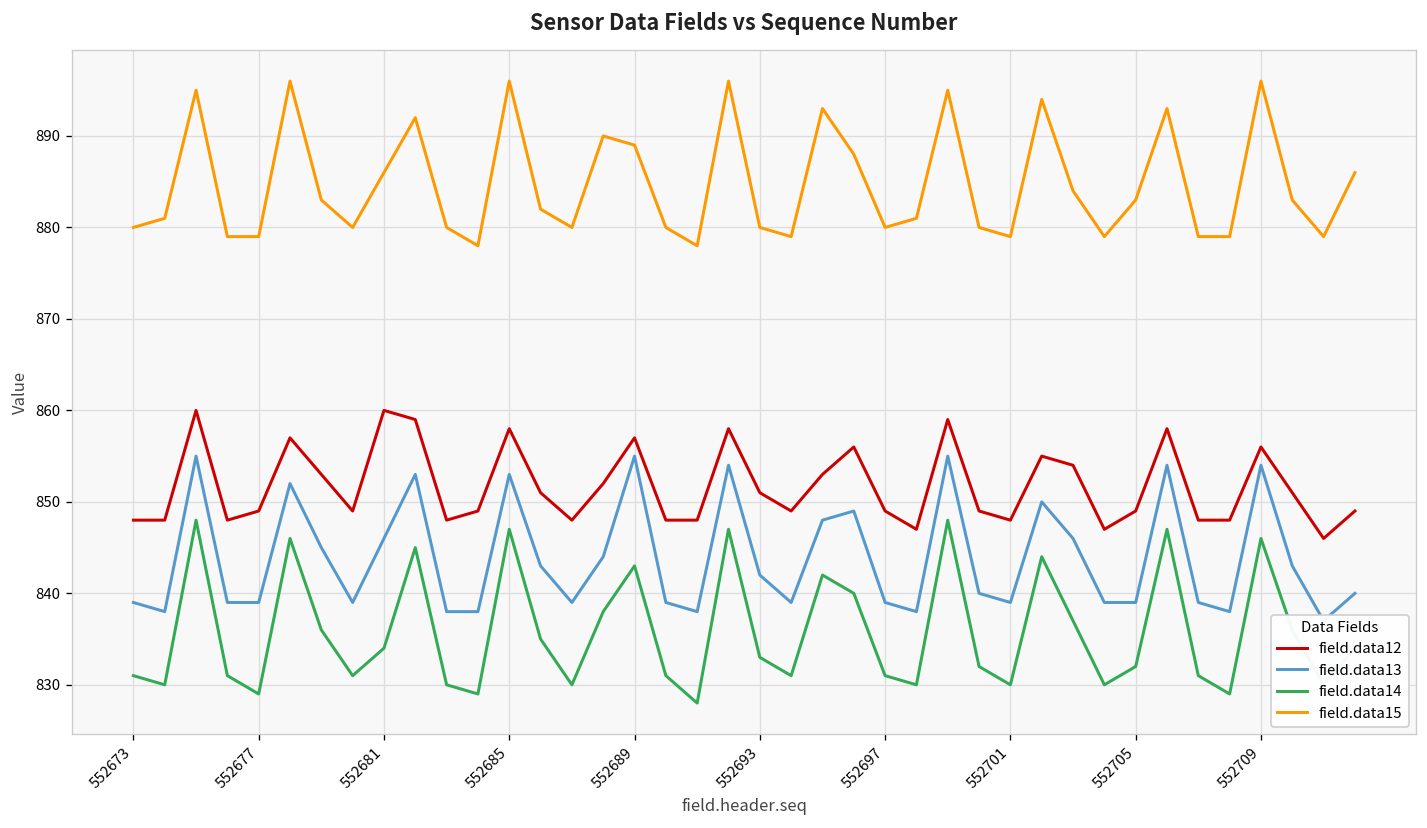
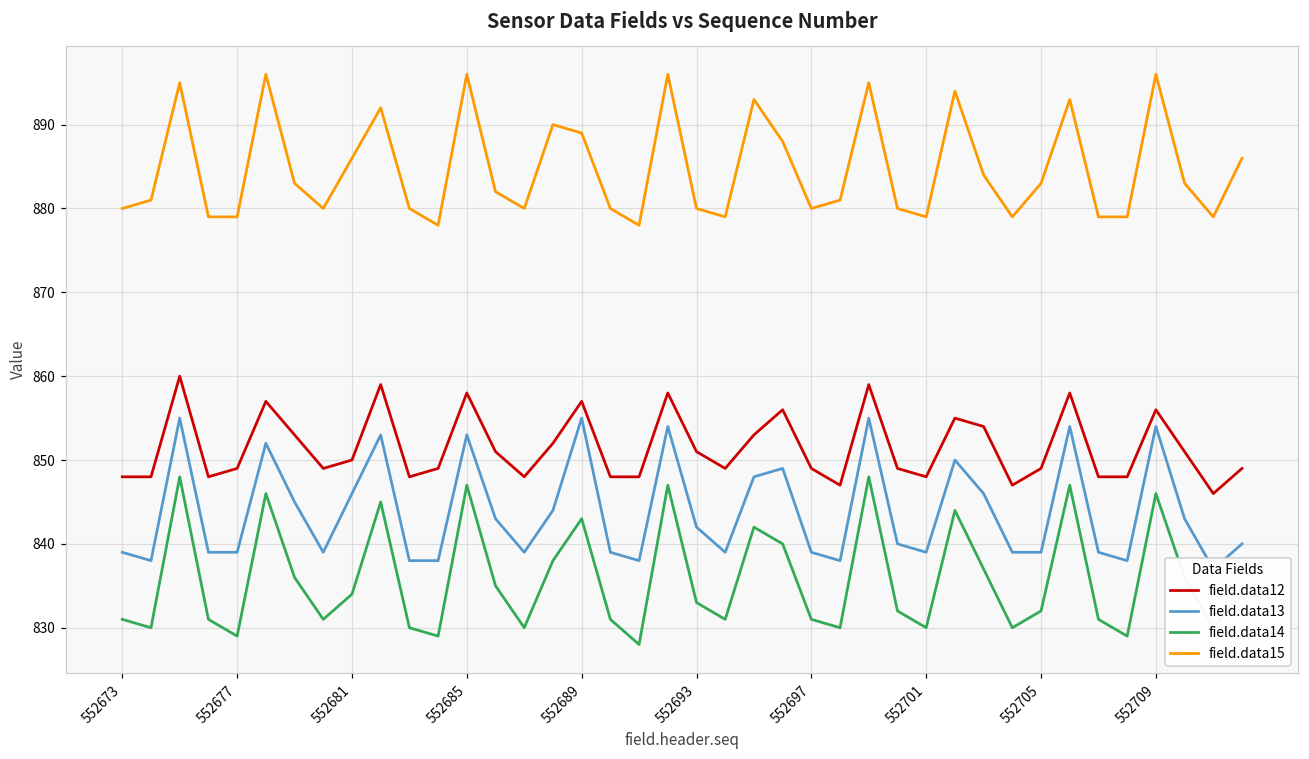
  {
    "field.data12": {
      "552673": 848,
      "552677": 849,
-     "552681": 860,
+     "552681": 850,
      "552685": 858,
      "552689": 857,
      "552693": 851,
      "552697": 849,
      "552701": 848,
      "552705": 849,
      "552709": 856
    },
    "field.data13": {
      "552673": 839,
      "552677": 839,
      "552681": 846,
      "552685": 853,
      "552689": 855,
      "552693": 842,
      "552697": 839,
      "552701": 839,
      "552705": 839,
      "552709": 854
    },
    "field.data14": {
      "552673": 831,
      "552677": 829,
      "552681": 834,
      "552685": 847,
      "552689": 843,
      "552693": 833,
      "552697": 831,
      "552701": 830,
      "552705": 832,
      "552709": 846
    },
    "field.data15": {
      "552673": 880,
      "552677": 879,
      "552681": 886,
      "552685": 896,
      "552689": 889,
      "552693": 880,
      "552697": 880,
      "552701": 879,
      "552705": 883,
      "552709": 896
    }
  }
